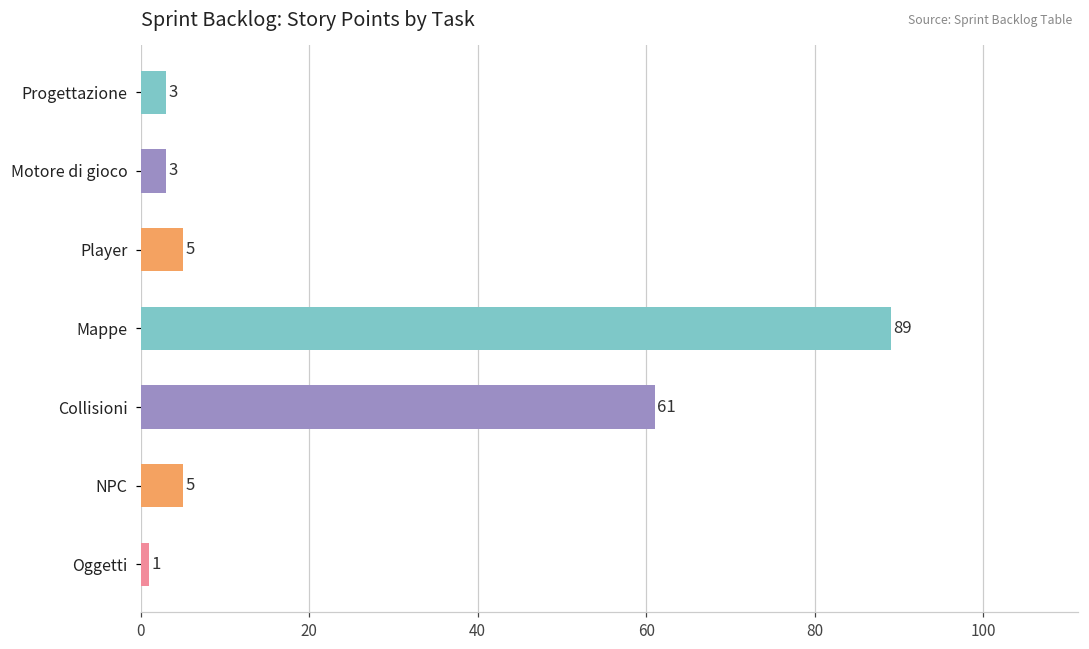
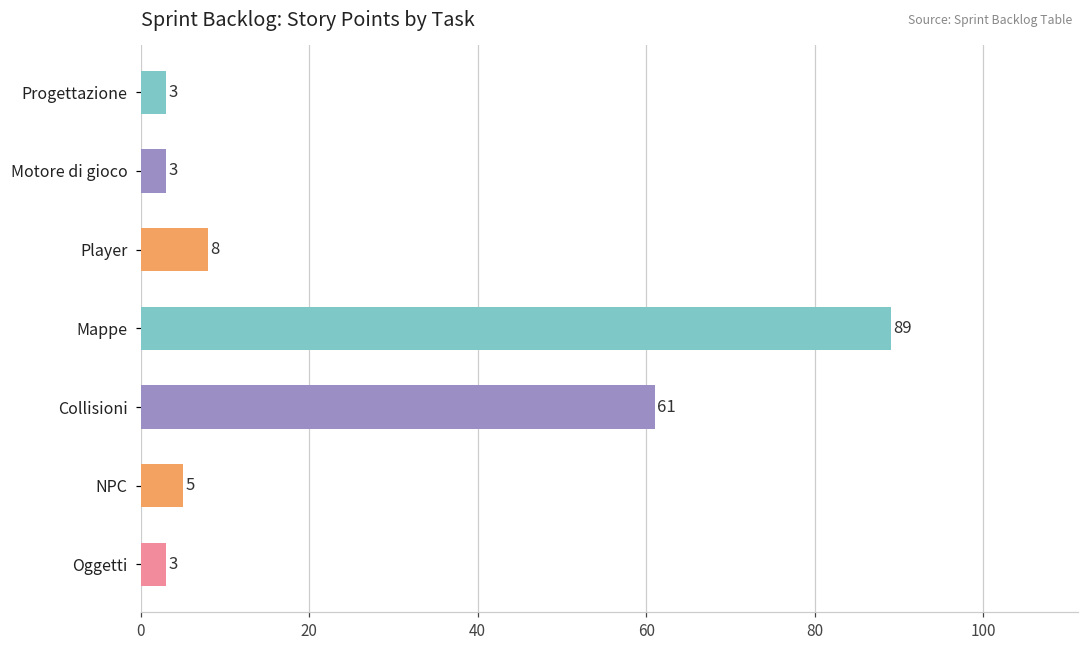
  {
    "Progettazione": 3,
    "Motore di gioco": 3,
-   "Player": 5,
+   "Player": 8,
    "Mappe": 89,
    "Collisioni": 61,
    "NPC": 5,
-   "Oggetti": 1
+   "Oggetti": 3
  }
